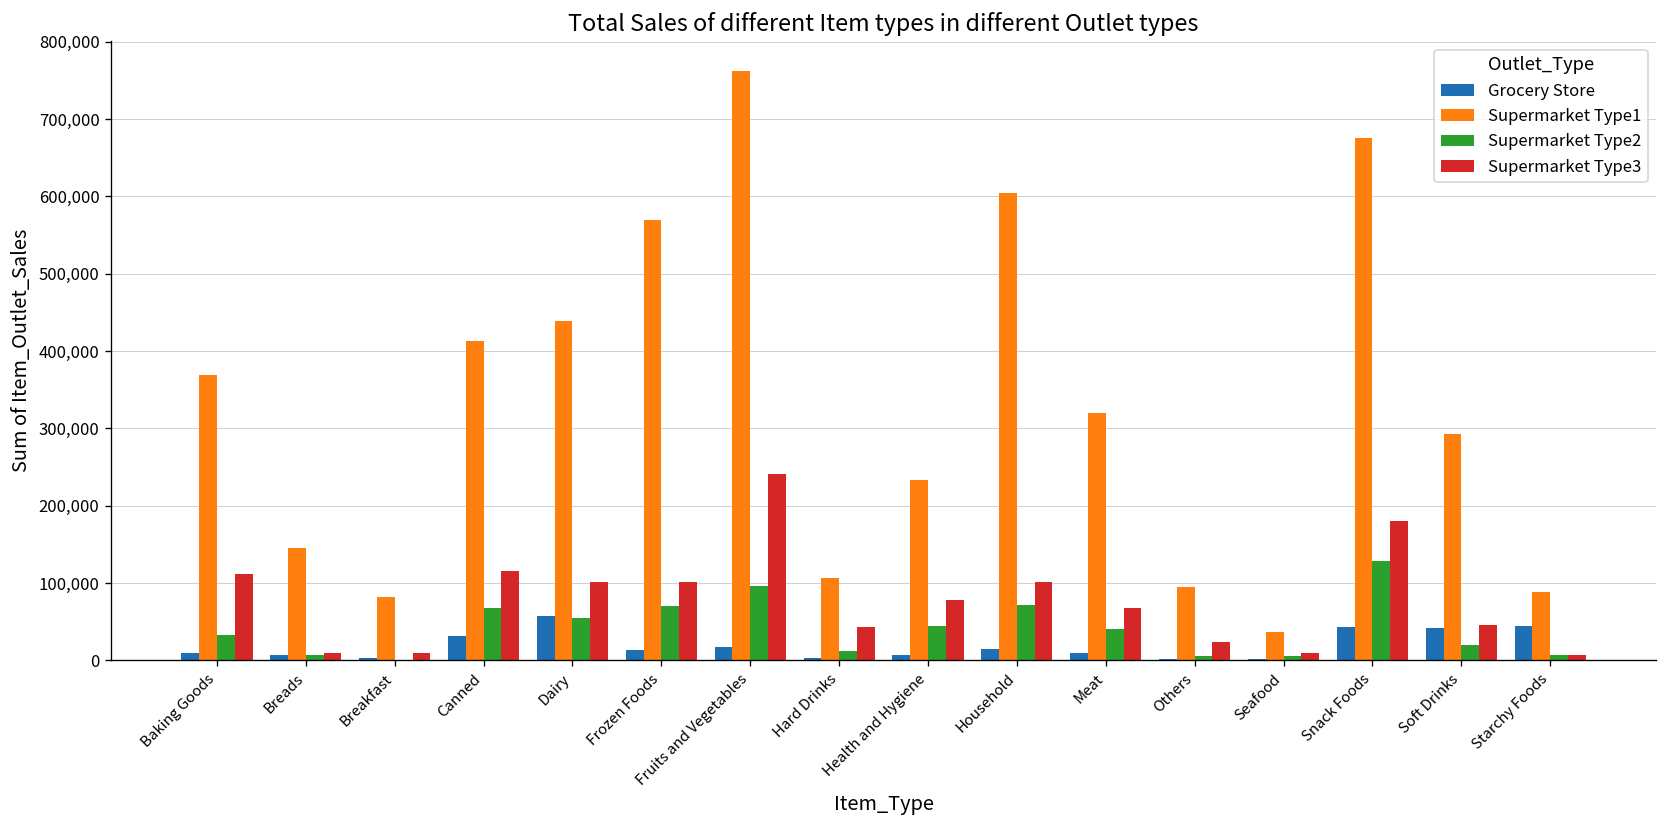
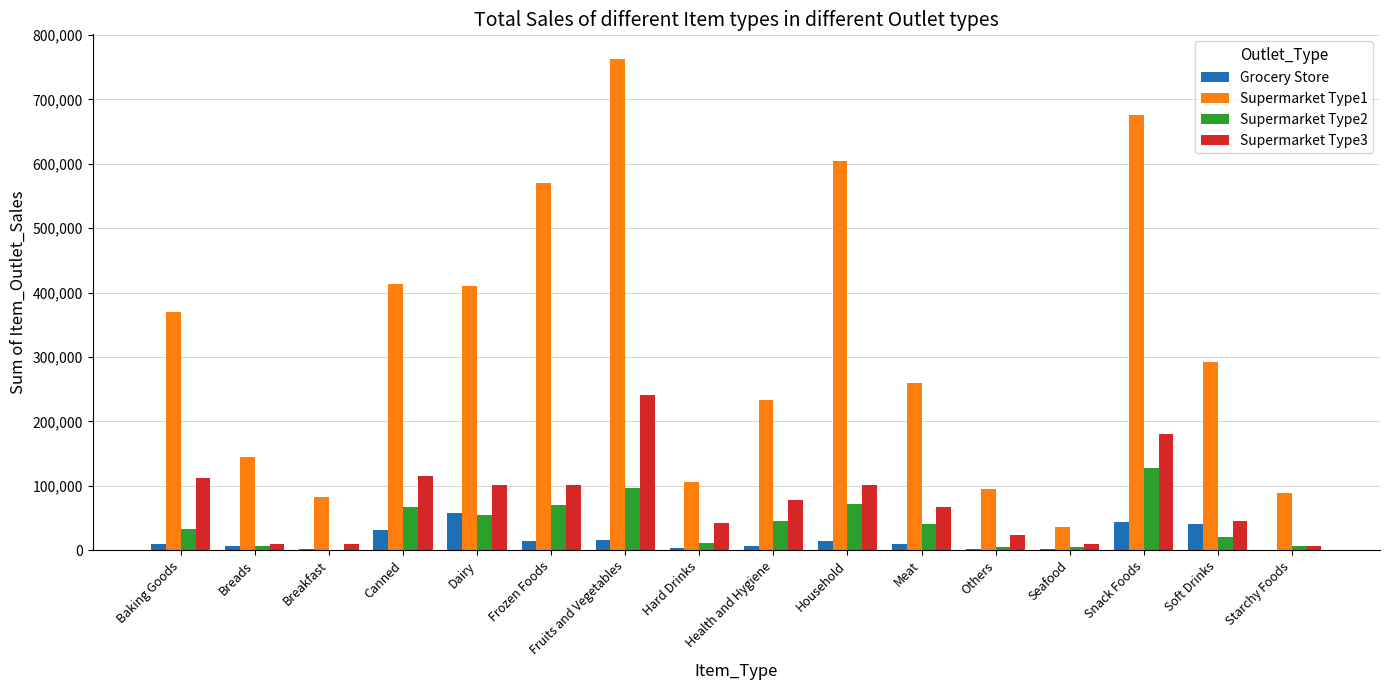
  {
    "Grocery Store": {
      "Baking Goods": "10,000",
      "Breads": "10,000",
      "Canned": "30,000",
      "Dairy": "60,000",
      "Frozen Foods": "10,000",
      "Fruits and Vegetables": "20,000",
      "Health and Hygiene": "10,000",
      "Household": "10,000",
      "Meat": "10,000",
      "Snack Foods": "40,000",
      "Soft Drinks": "40,000",
-     "Starchy Foods": "40,000"
+     "Starchy Foods": "0"
    },
    "Supermarket Type1": {
      "Baking Goods": "370,000",
      "Breads": "140,000",
      "Breakfast": "80,000",
      "Canned": "410,000",
-     "Dairy": "440,000",
+     "Dairy": "410,000",
      "Frozen Foods": "570,000",
      "Fruits and Vegetables": "760,000",
      "Hard Drinks": "110,000",
      "Health and Hygiene": "230,000",
      "Household": "600,000",
-     "Meat": "320,000",
+     "Meat": "260,000",
      "Others": "100,000",
      "Seafood": "40,000",
      "Snack Foods": "680,000",
      "Soft Drinks": "290,000",
      "Starchy Foods": "90,000"
    },
    "Supermarket Type2": {
      "Baking Goods": "30,000",
      "Breads": "10,000",
      "Breakfast": "0",
      "Canned": "70,000",
      "Dairy": "50,000",
      "Frozen Foods": "70,000",
      "Fruits and Vegetables": "100,000",
      "Hard Drinks": "10,000",
      "Health and Hygiene": "40,000",
      "Household": "70,000",
      "Meat": "40,000",
      "Others": "10,000",
      "Seafood": "10,000",
      "Snack Foods": "130,000",
      "Soft Drinks": "20,000",
      "Starchy Foods": "10,000"
    },
    "Supermarket Type3": {
      "Baking Goods": "110,000",
      "Breads": "10,000",
      "Breakfast": "10,000",
      "Canned": "110,000",
      "Dairy": "100,000",
      "Frozen Foods": "100,000",
      "Fruits and Vegetables": "240,000",
      "Hard Drinks": "40,000",
      "Health and Hygiene": "80,000",
      "Household": "100,000",
      "Meat": "70,000",
      "Others": "20,000",
      "Seafood": "10,000",
      "Snack Foods": "180,000",
      "Soft Drinks": "50,000",
      "Starchy Foods": "10,000"
    }
  }
